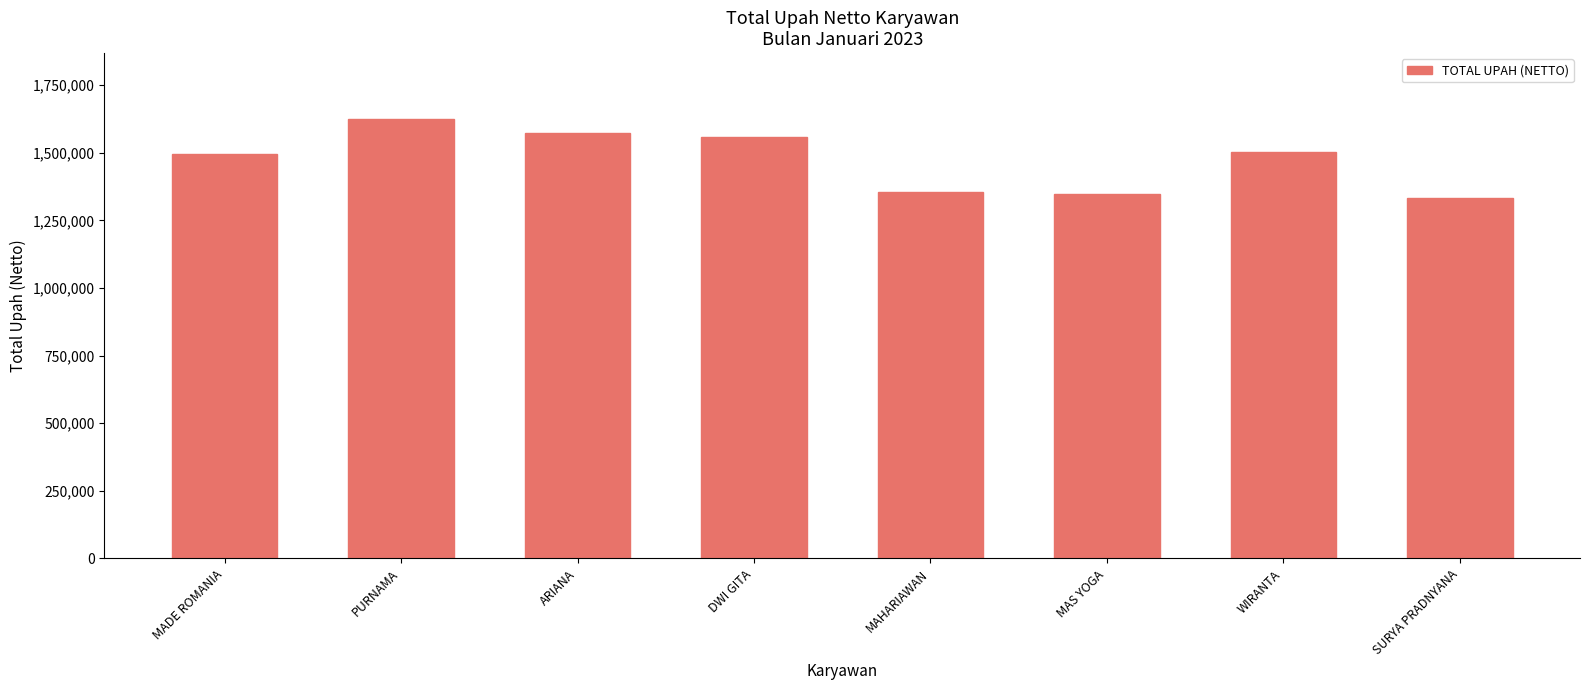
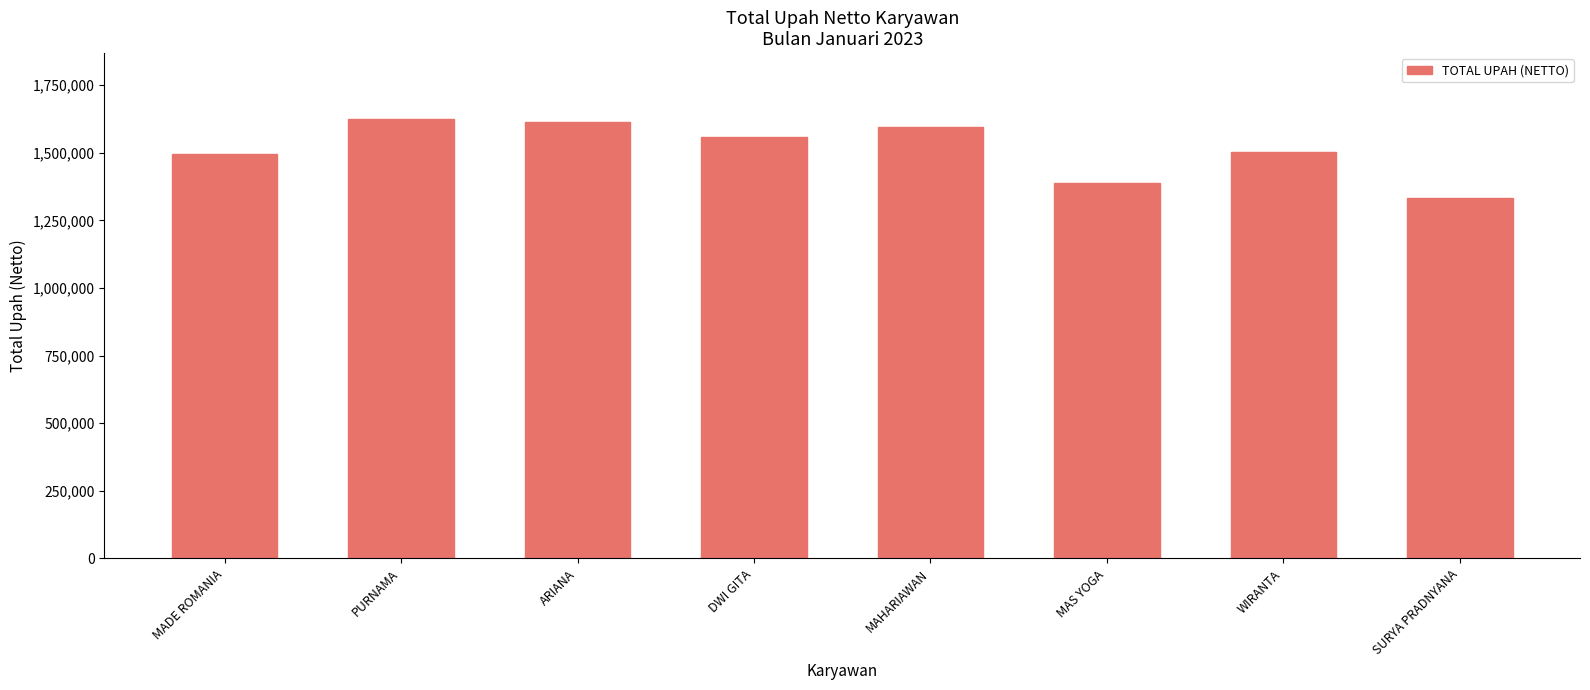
  {
    "MADE ROMANIA": "1,500,000",
    "PURNAMA": "1,620,000",
-   "ARIANA": "1,570,000",
+   "ARIANA": "1,610,000",
    "DWI GITA": "1,560,000",
-   "MAHARIAWAN": "1,350,000",
-   "MAS YOGA": "1,350,000",
+   "MAHARIAWAN": "1,600,000",
+   "MAS YOGA": "1,390,000",
    "WIRANTA": "1,500,000",
    "SURYA PRADNYANA": "1,330,000"
  }
